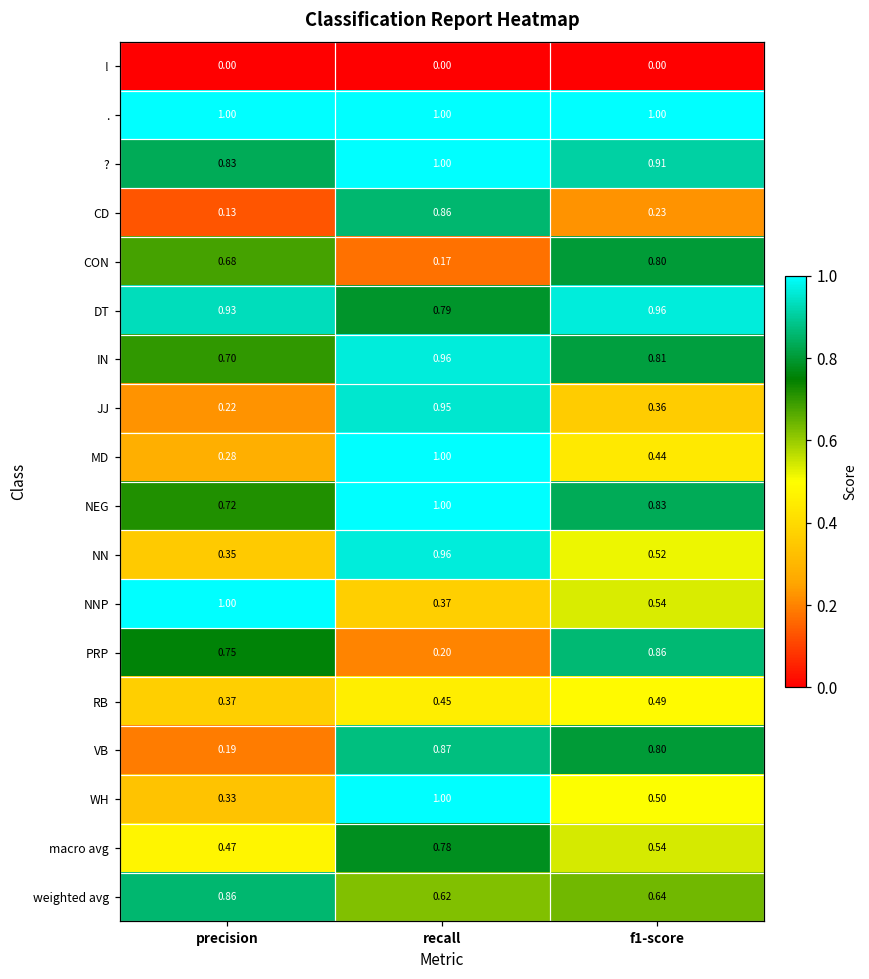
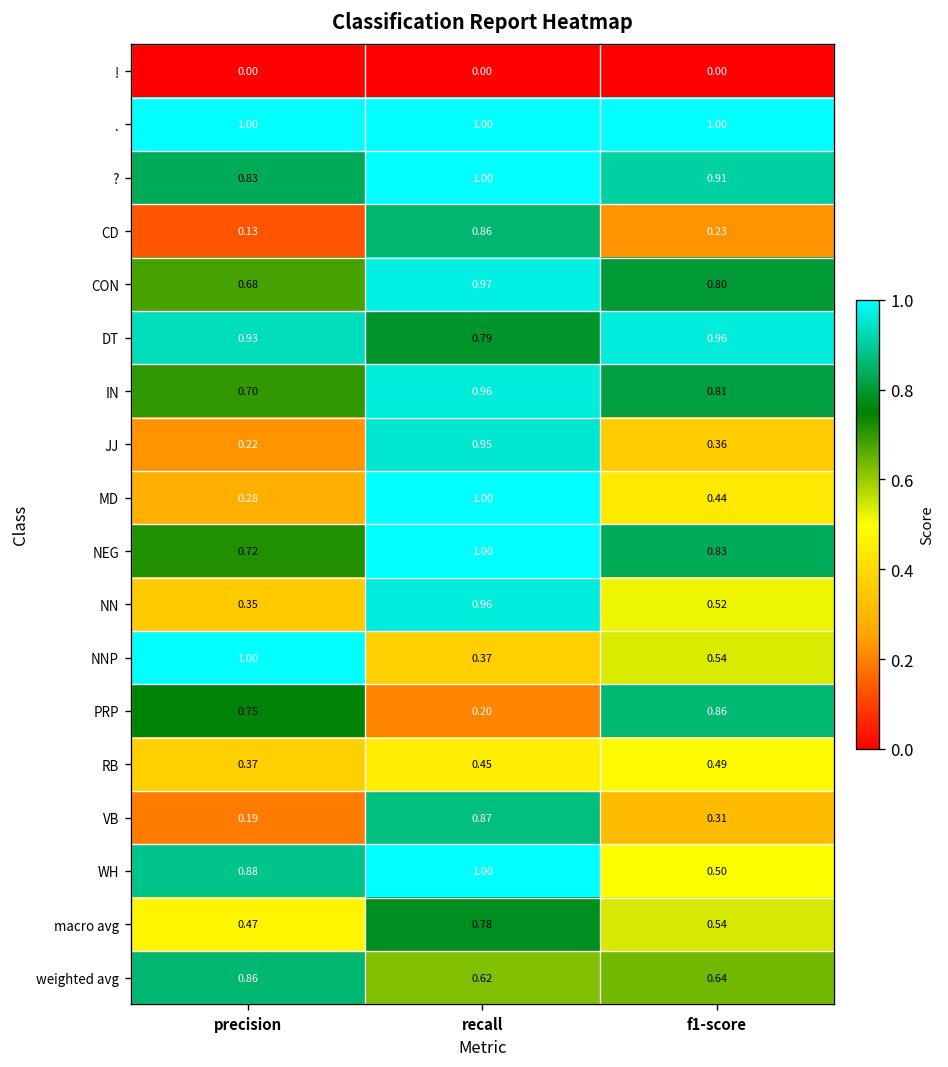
  {
    "!": {
      "precision": 0.00,
      "recall": 0.00,
      "f1-score": 0.00
    },
    ".": {
      "precision": 1.00,
      "recall": 1.00,
      "f1-score": 1.00
    },
    "?": {
      "precision": 0.83,
      "recall": 1.00,
      "f1-score": 0.91
    },
    "CD": {
      "precision": 0.13,
      "recall": 0.86,
      "f1-score": 0.23
    },
    "CON": {
      "precision": 0.68,
-     "recall": 0.17,
+     "recall": 0.97,
      "f1-score": 0.80
    },
    "DT": {
      "precision": 0.93,
      "recall": 0.79,
      "f1-score": 0.96
    },
    "IN": {
      "precision": 0.70,
      "recall": 0.96,
      "f1-score": 0.81
    },
    "JJ": {
      "precision": 0.22,
      "recall": 0.95,
      "f1-score": 0.36
    },
    "MD": {
      "precision": 0.28,
      "recall": 1.00,
      "f1-score": 0.44
    },
    "NEG": {
      "precision": 0.72,
      "recall": 1.00,
      "f1-score": 0.83
    },
    "NN": {
      "precision": 0.35,
      "recall": 0.96,
      "f1-score": 0.52
    },
    "NNP": {
      "precision": 1.00,
      "recall": 0.37,
      "f1-score": 0.54
    },
    "PRP": {
      "precision": 0.75,
      "recall": 0.20,
      "f1-score": 0.86
    },
    "RB": {
      "precision": 0.37,
      "recall": 0.45,
      "f1-score": 0.49
    },
    "VB": {
      "precision": 0.19,
      "recall": 0.87,
-     "f1-score": 0.80
+     "f1-score": 0.31
    },
    "WH": {
-     "precision": 0.33,
+     "precision": 0.88,
      "recall": 1.00,
      "f1-score": 0.50
    },
    "macro avg": {
      "precision": 0.47,
      "recall": 0.78,
      "f1-score": 0.54
    },
    "weighted avg": {
      "precision": 0.86,
      "recall": 0.62,
      "f1-score": 0.64
    }
  }
